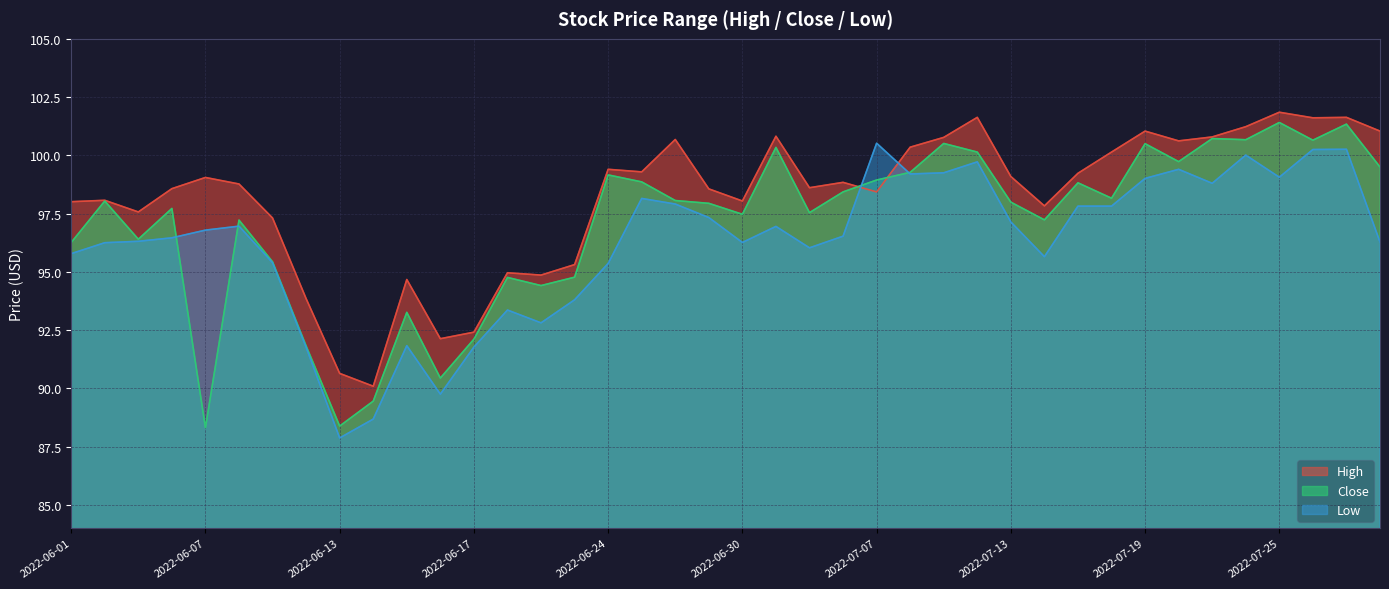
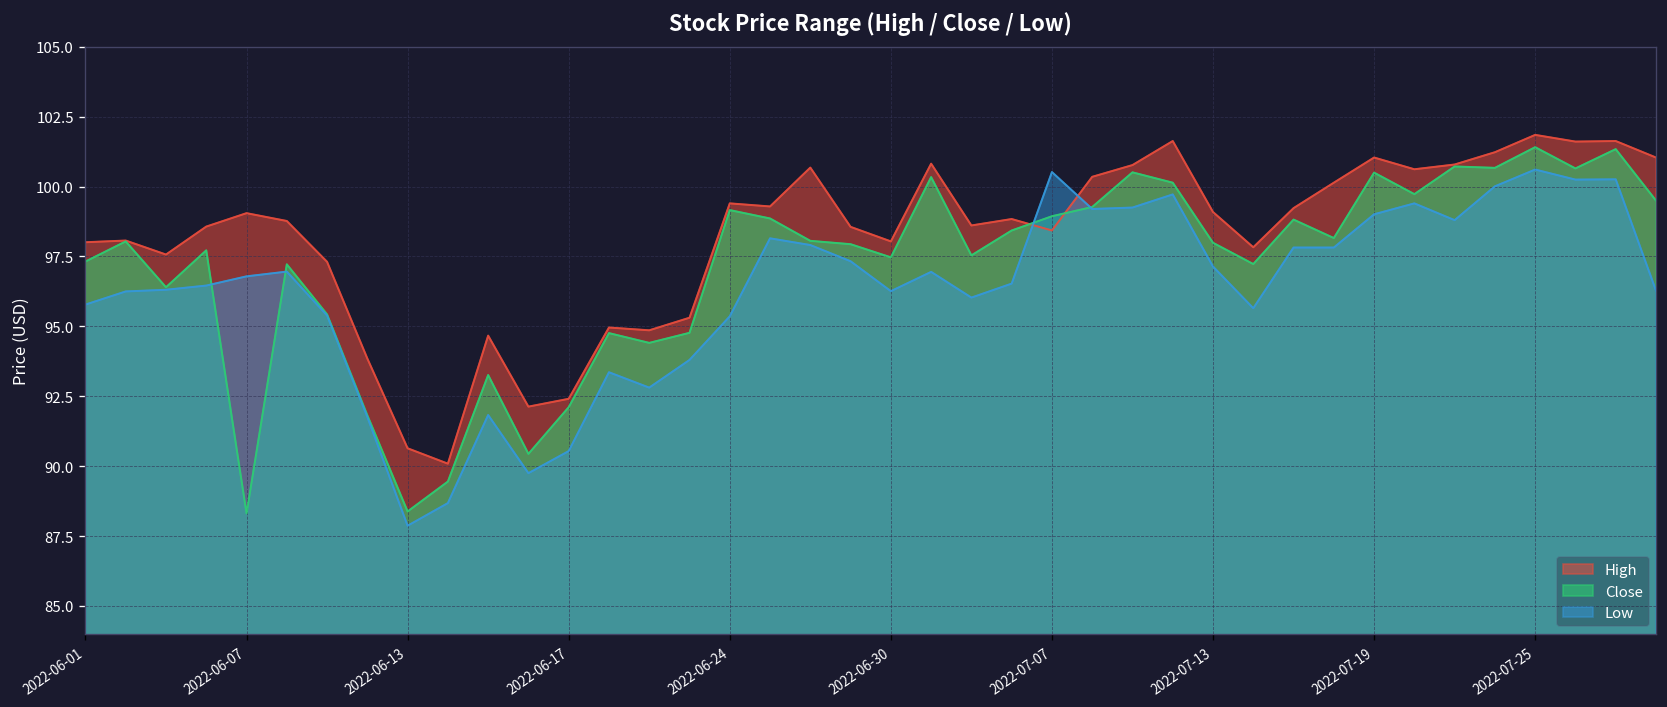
  {
    "High": {
      "2022-06-01": 98.0,
      "2022-06-07": 99.1,
      "2022-06-13": 90.6,
      "2022-06-17": 92.4,
      "2022-06-24": 99.4,
      "2022-06-30": 98.0,
      "2022-07-07": 98.4,
      "2022-07-13": 99.1,
      "2022-07-19": 101.0,
      "2022-07-25": 101.9
    },
    "Close": {
-     "2022-06-01": 96.3,
+     "2022-06-01": 97.3,
      "2022-06-07": 88.3,
      "2022-06-13": 88.4,
      "2022-06-17": 92.1,
      "2022-06-24": 99.2,
      "2022-06-30": 97.5,
      "2022-07-07": 98.9,
      "2022-07-13": 98.0,
      "2022-07-19": 100.5,
      "2022-07-25": 101.4
    },
    "Low": {
      "2022-06-01": 95.8,
      "2022-06-07": 96.8,
      "2022-06-13": 87.9,
-     "2022-06-17": 91.8,
+     "2022-06-17": 90.5,
      "2022-06-24": 95.4,
      "2022-06-30": 96.3,
      "2022-07-07": 100.5,
      "2022-07-13": 97.1,
      "2022-07-19": 99.0,
-     "2022-07-25": 99.1
+     "2022-07-25": 100.6
    }
  }
